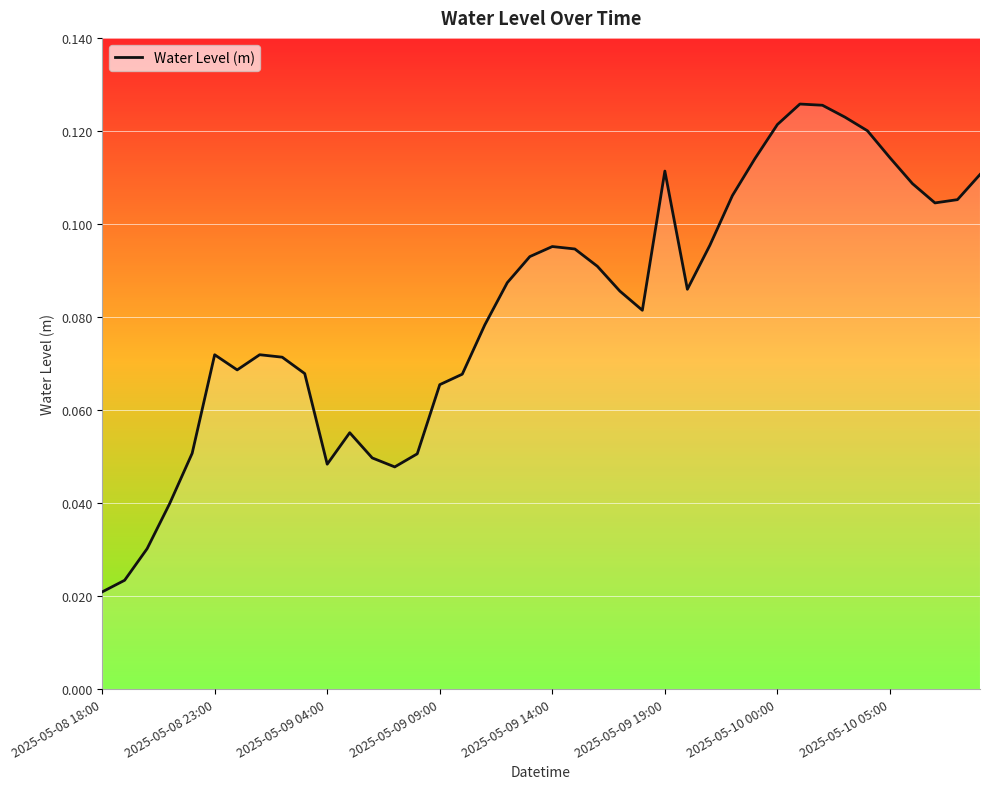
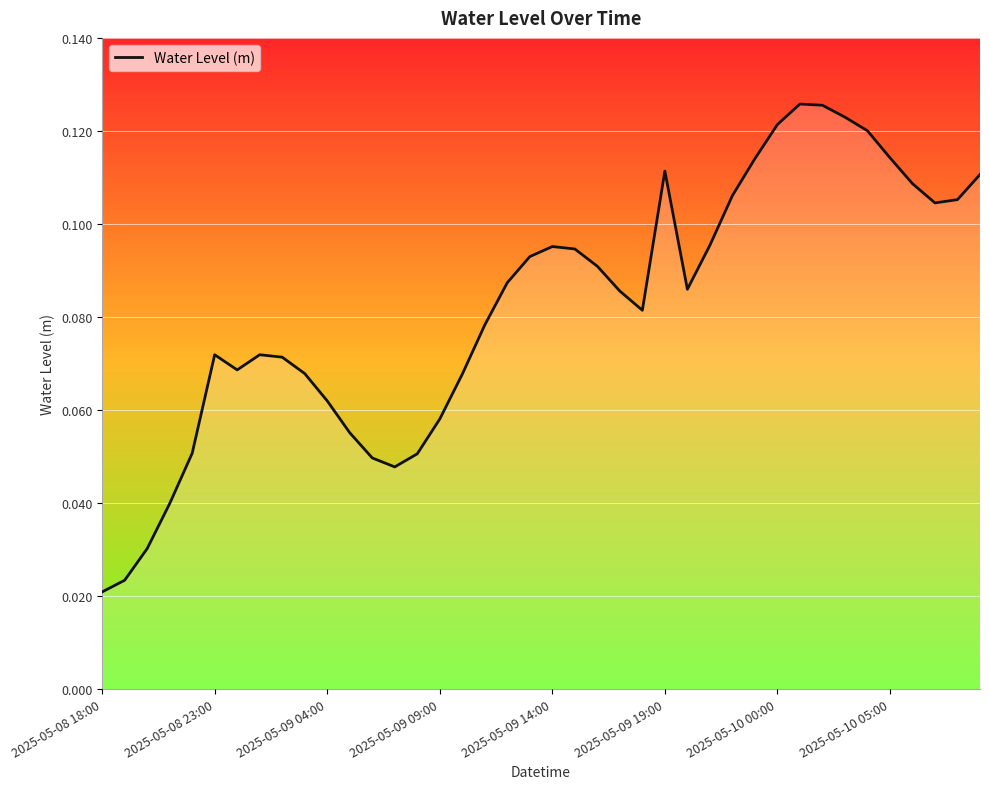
  {
    "2025-05-08 18:00": 0.021,
    "2025-05-08 23:00": 0.072,
-   "2025-05-09 04:00": 0.048,
-   "2025-05-09 09:00": 0.065,
+   "2025-05-09 04:00": 0.062,
+   "2025-05-09 09:00": 0.058,
    "2025-05-09 14:00": 0.095,
    "2025-05-09 19:00": 0.111,
    "2025-05-10 00:00": 0.121,
    "2025-05-10 05:00": 0.114
  }
